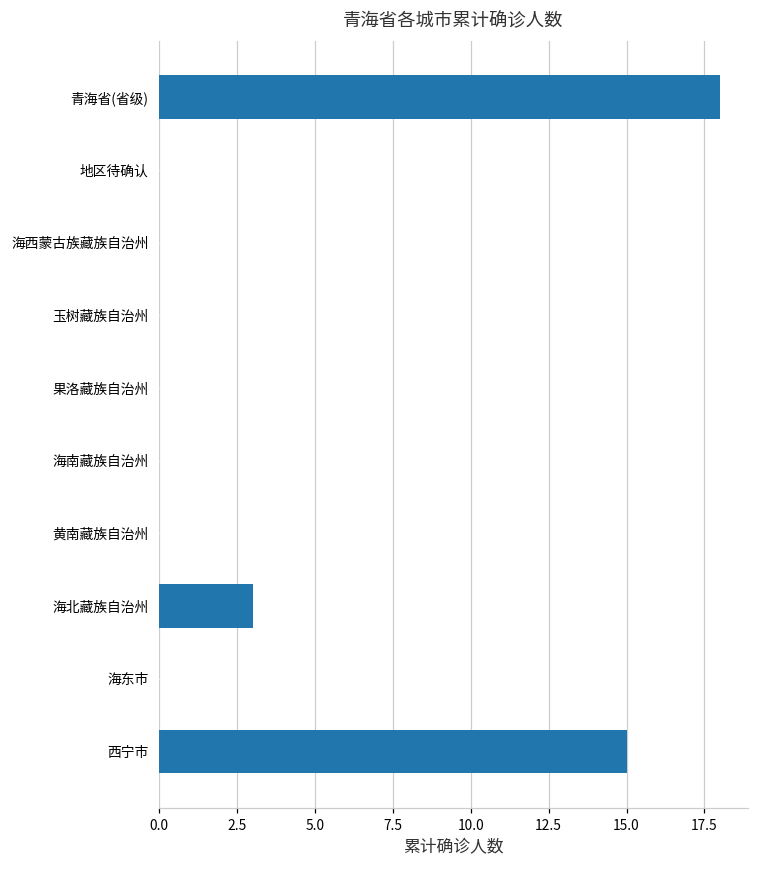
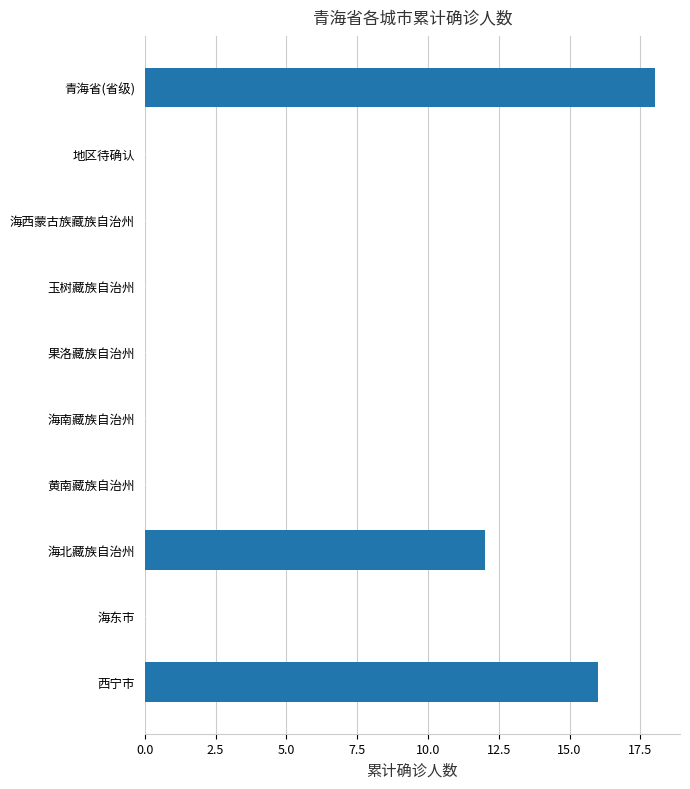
  {
    "青海省(省级)": 18,
    "地区待确认": 0,
    "海西蒙古族藏族自治州": 0,
    "玉树藏族自治州": 0,
    "果洛藏族自治州": 0,
    "海南藏族自治州": 0,
    "黄南藏族自治州": 0,
-   "海北藏族自治州": 3,
+   "海北藏族自治州": 12,
    "海东市": 0,
-   "西宁市": 15
+   "西宁市": 16
  }
